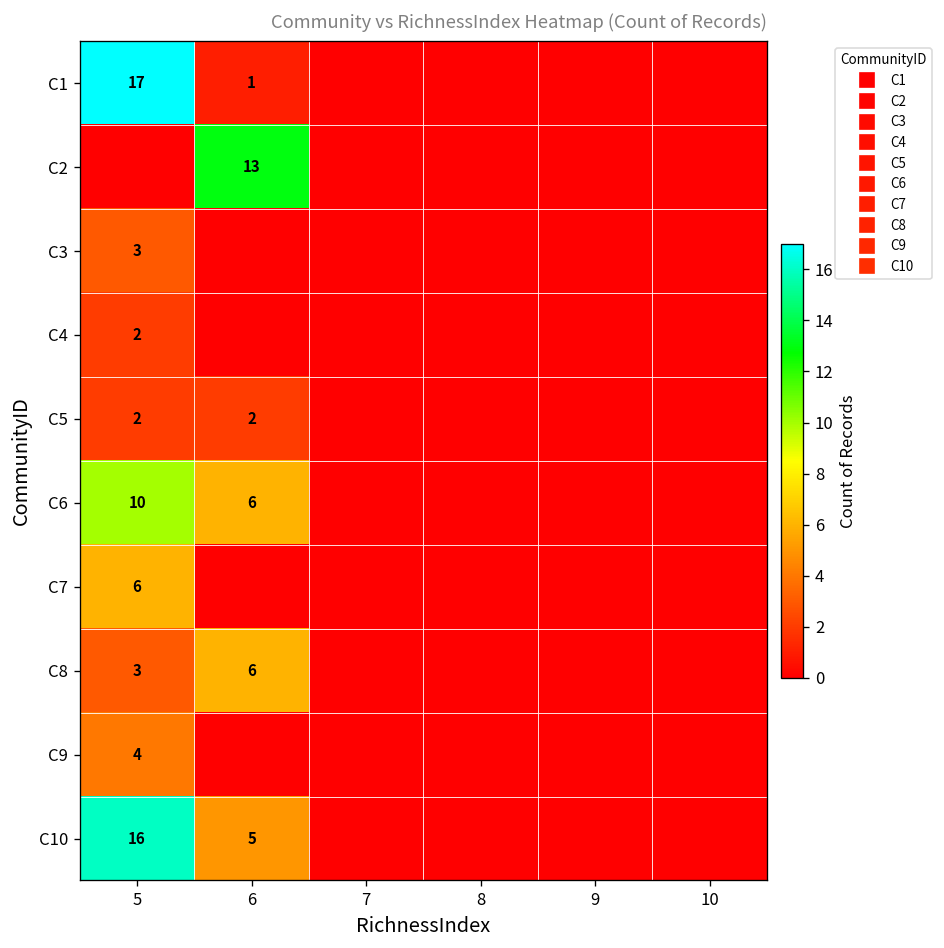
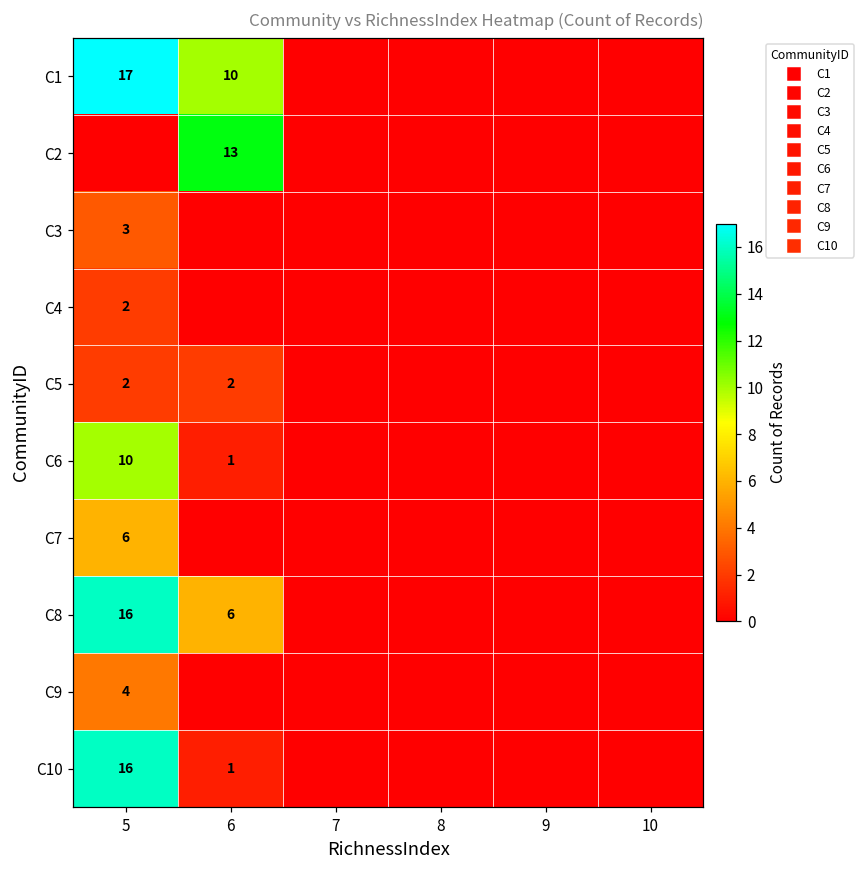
  {
    "C1": {
      "5": 17,
-     "6": 1
+     "6": 10
    },
    "C2": {
      "6": 13
    },
    "C3": {
      "5": 3
    },
    "C4": {
      "5": 2
    },
    "C5": {
      "5": 2,
      "6": 2
    },
    "C6": {
      "5": 10,
-     "6": 6
+     "6": 1
    },
    "C7": {
      "5": 6
    },
    "C8": {
-     "5": 3,
+     "5": 16,
      "6": 6
    },
    "C9": {
      "5": 4
    },
    "C10": {
      "5": 16,
-     "6": 5
+     "6": 1
    }
  }
